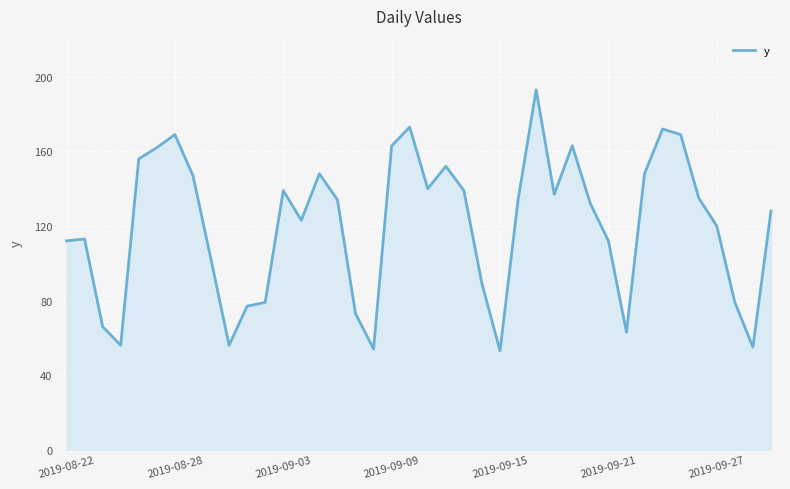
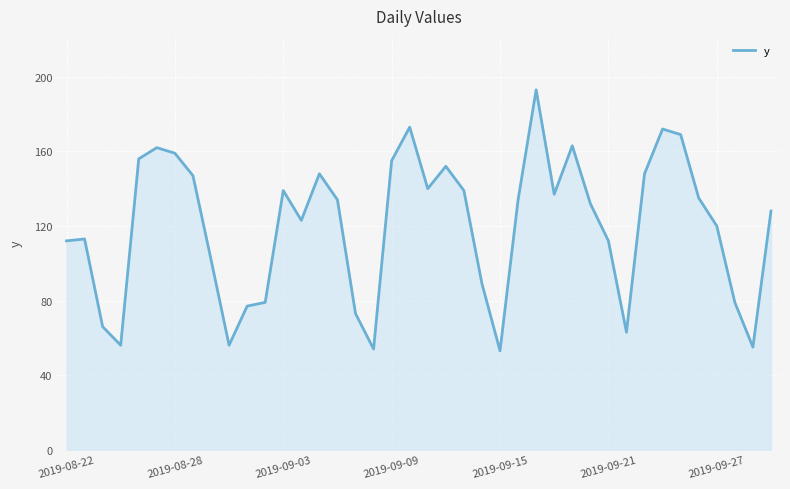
  {
    "2019-08-22": 112,
-   "2019-08-28": 169,
+   "2019-08-28": 159,
    "2019-09-03": 139,
-   "2019-09-09": 163,
+   "2019-09-09": 155,
    "2019-09-15": 53,
    "2019-09-21": 112,
    "2019-09-27": 120
  }
